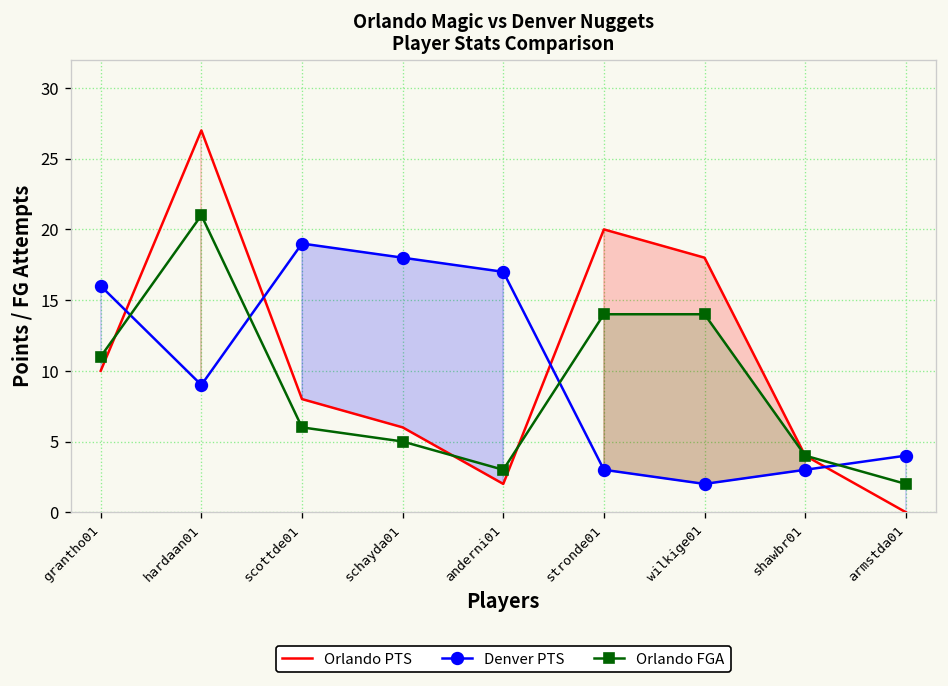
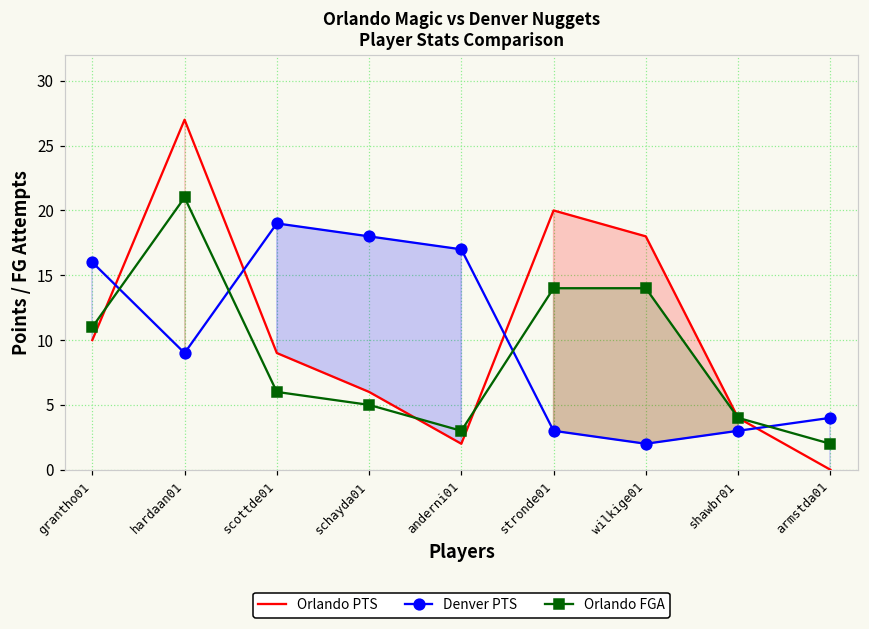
  {
    "Orlando PTS": {
      "grantho01": 10,
      "hardaan01": 27,
-     "scottde01": 8,
+     "scottde01": 9,
      "schayda01": 6,
      "anderni01": 2,
      "stronde01": 20,
      "wilkige01": 18,
      "armstda01": 0
    },
    "Denver PTS": {
      "grantho01": 16,
      "hardaan01": 9,
      "scottde01": 19,
      "schayda01": 18,
      "anderni01": 17,
      "stronde01": 3,
      "wilkige01": 2,
      "shawbr01": 3,
      "armstda01": 4
    },
    "Orlando FGA": {
      "grantho01": 11,
      "hardaan01": 21,
      "scottde01": 6,
      "schayda01": 5,
      "anderni01": 3,
      "stronde01": 14,
      "wilkige01": 14,
      "armstda01": 2
    }
  }
